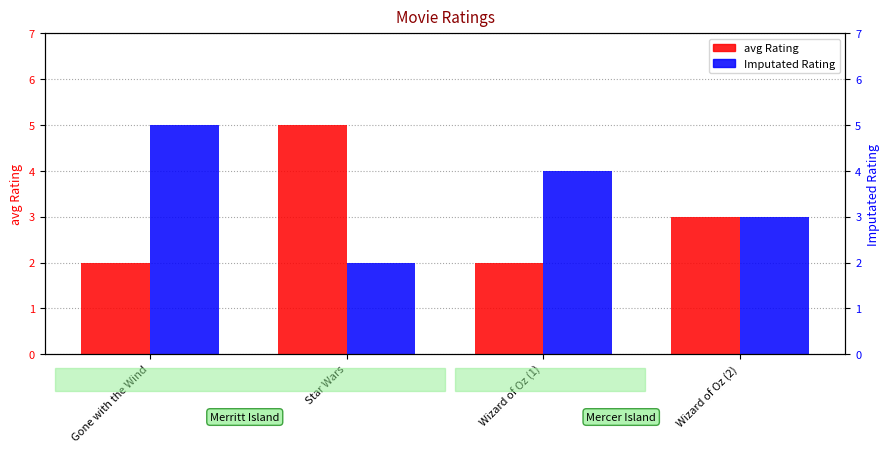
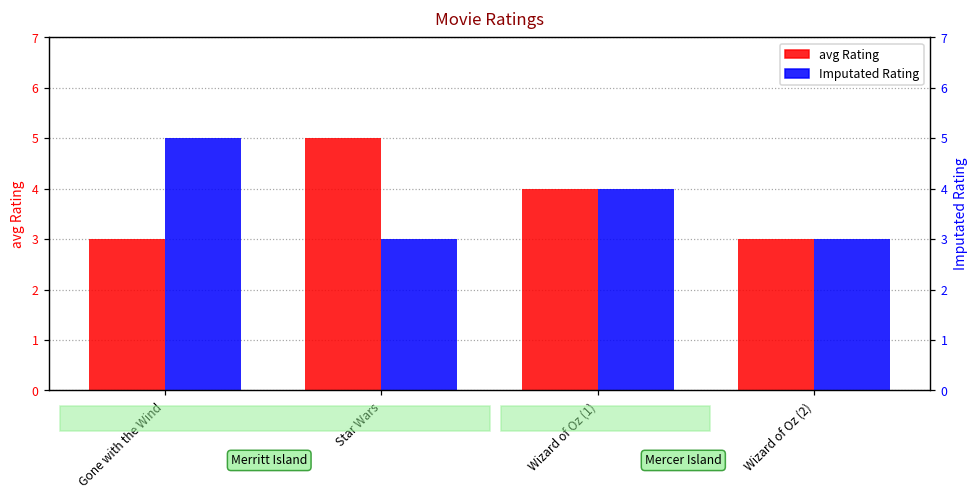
  {
    "avg Rating": {
-     "Gone with the Wind": 2,
+     "Gone with the Wind": 3,
      "Star Wars": 5,
-     "Wizard of Oz (1)": 2,
+     "Wizard of Oz (1)": 4,
      "Wizard of Oz (2)": 3
    },
    "Imputated Rating": {
      "Gone with the Wind": 5,
-     "Star Wars": 2,
+     "Star Wars": 3,
      "Wizard of Oz (1)": 4,
      "Wizard of Oz (2)": 3
    }
  }
